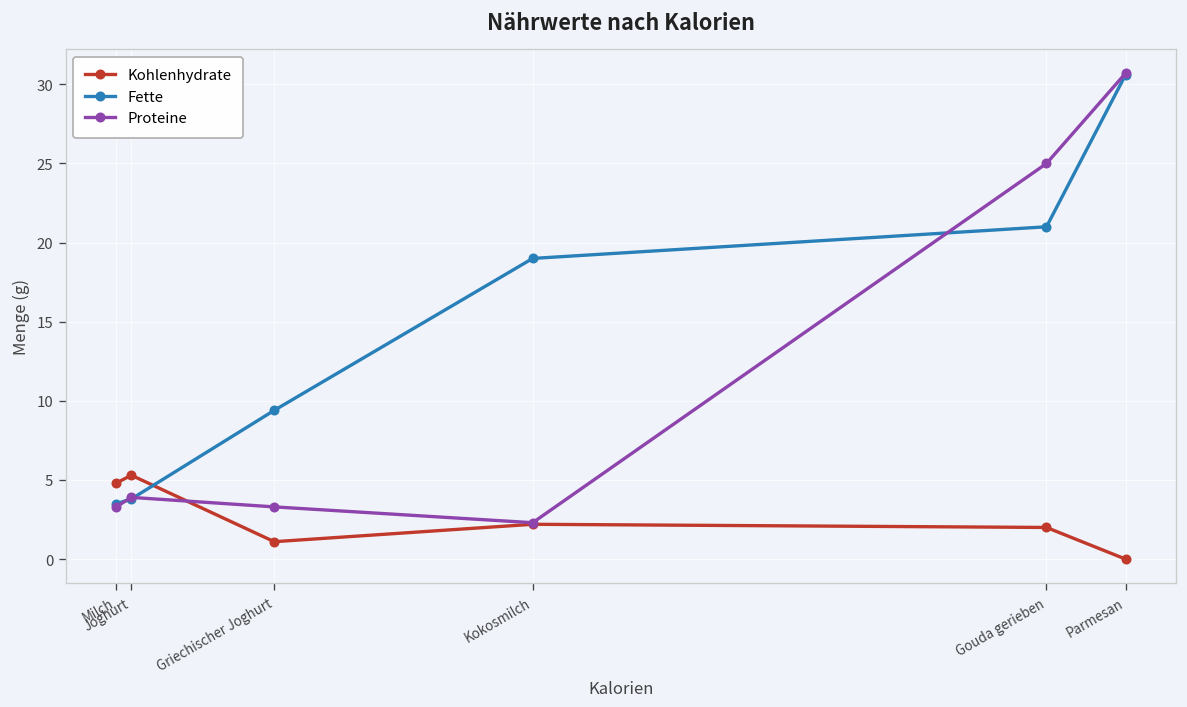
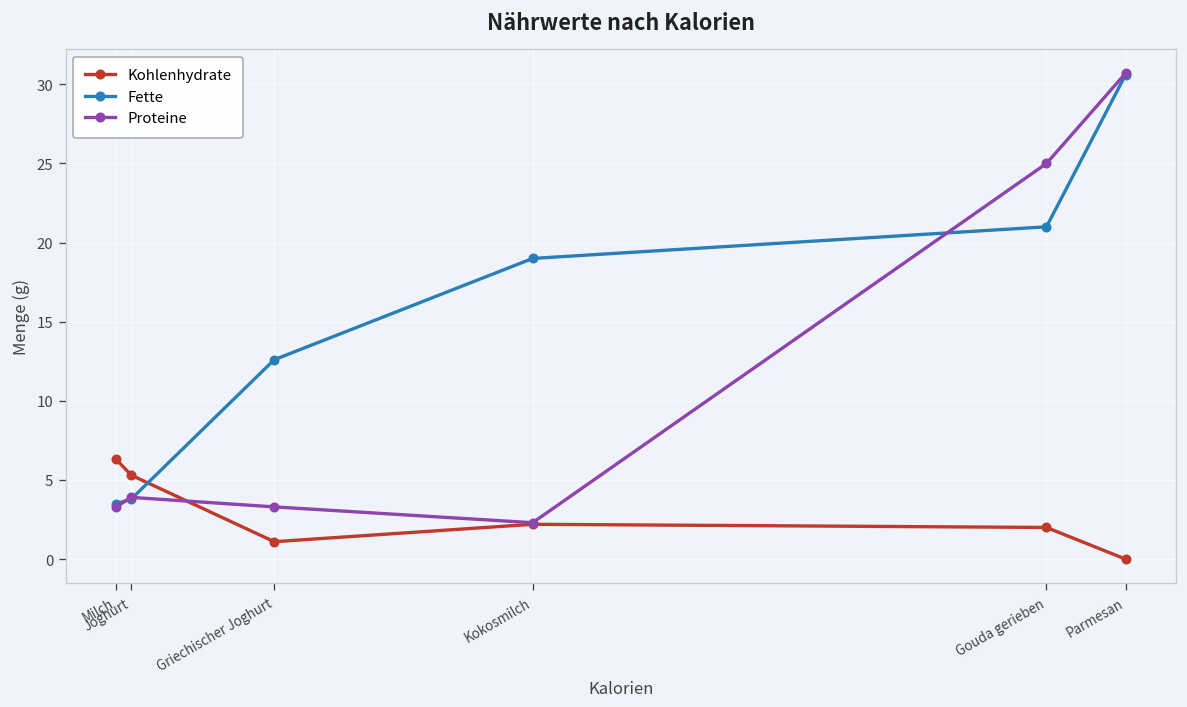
  {
    "Kohlenhydrate": {
-     "Milch": 4.8,
+     "Milch": 6.3,
      "Joghurt": 5.3,
      "Griechischer Joghurt": 1.1,
      "Gouda gerieben": 2.0,
      "Parmesan": 0.0
    },
    "Fette": {
      "Milch": 3.5,
-     "Griechischer Joghurt": 9.4,
+     "Griechischer Joghurt": 12.6,
      "Kokosmilch": 19.0,
      "Gouda gerieben": 21.0
    },
    "Proteine": {
      "Milch": 3.3,
      "Griechischer Joghurt": 3.3,
      "Gouda gerieben": 25.0
    }
  }
